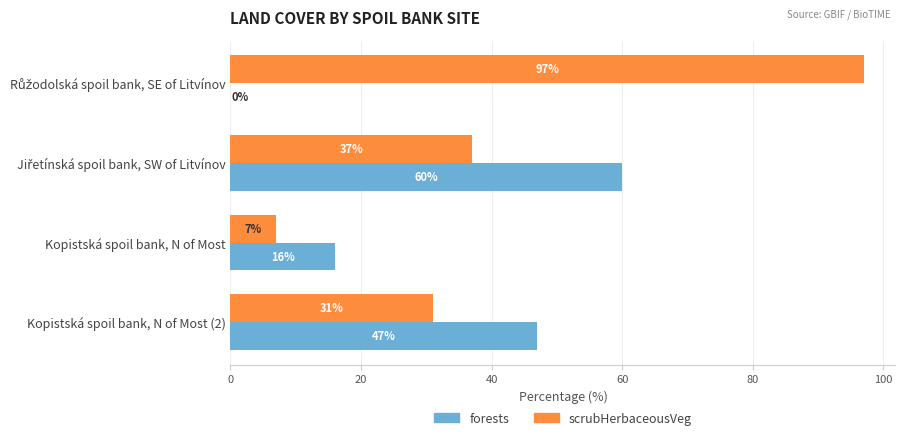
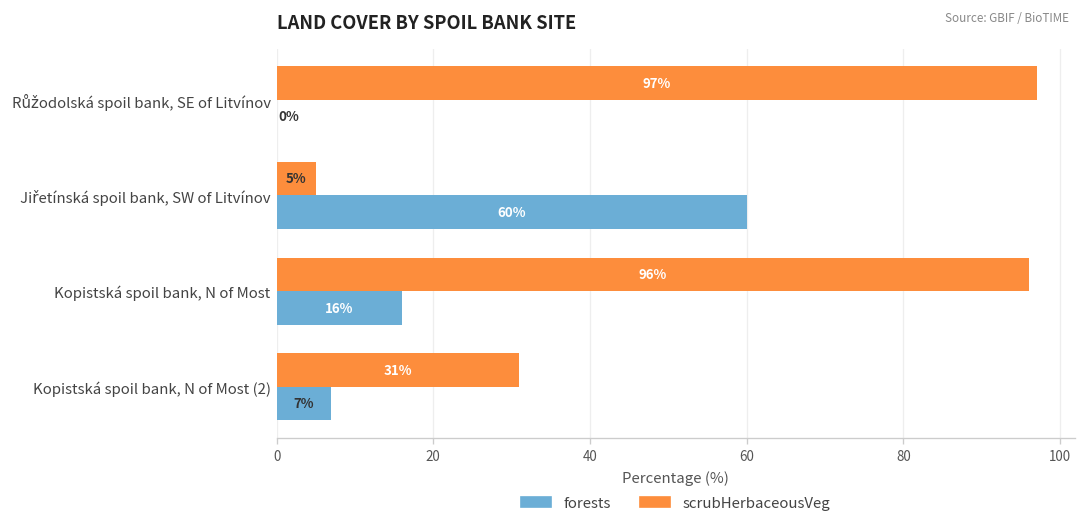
  {
    "forests": {
      "Růžodolská spoil bank, SE of Litvínov": "0%",
      "Jiřetínská spoil bank, SW of Litvínov": "60%",
      "Kopistská spoil bank, N of Most": "16%",
-     "Kopistská spoil bank, N of Most (2)": "47%"
+     "Kopistská spoil bank, N of Most (2)": "7%"
    },
    "scrubHerbaceousVeg": {
      "Růžodolská spoil bank, SE of Litvínov": "97%",
-     "Jiřetínská spoil bank, SW of Litvínov": "37%",
-     "Kopistská spoil bank, N of Most": "7%",
+     "Jiřetínská spoil bank, SW of Litvínov": "5%",
+     "Kopistská spoil bank, N of Most": "96%",
      "Kopistská spoil bank, N of Most (2)": "31%"
    }
  }
